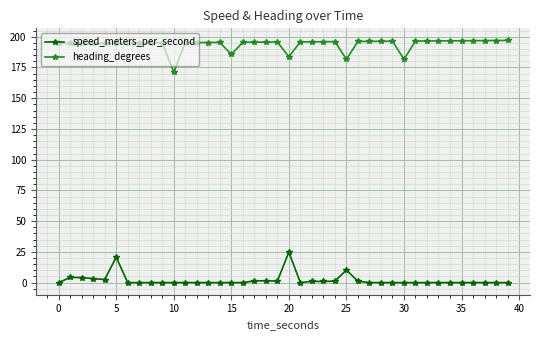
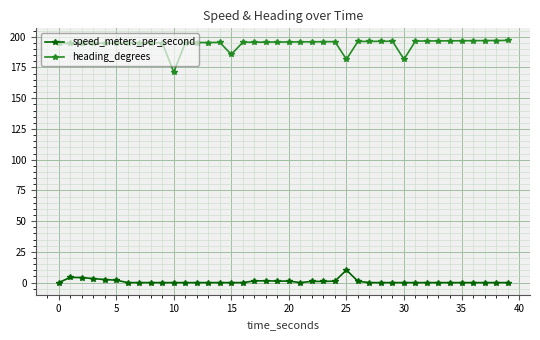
  {
    "speed_meters_per_second": {
      "0": 0,
-     "5": 21,
+     "5": 2,
      "10": 0,
      "15": 0,
-     "20": 25,
+     "20": 1,
      "25": 10,
      "30": 0,
      "35": 0
    },
    "heading_degrees": {
      "10": 171,
      "15": 186,
-     "20": 184,
+     "20": 196,
      "25": 182,
      "30": 182,
      "35": 197
    }
  }
